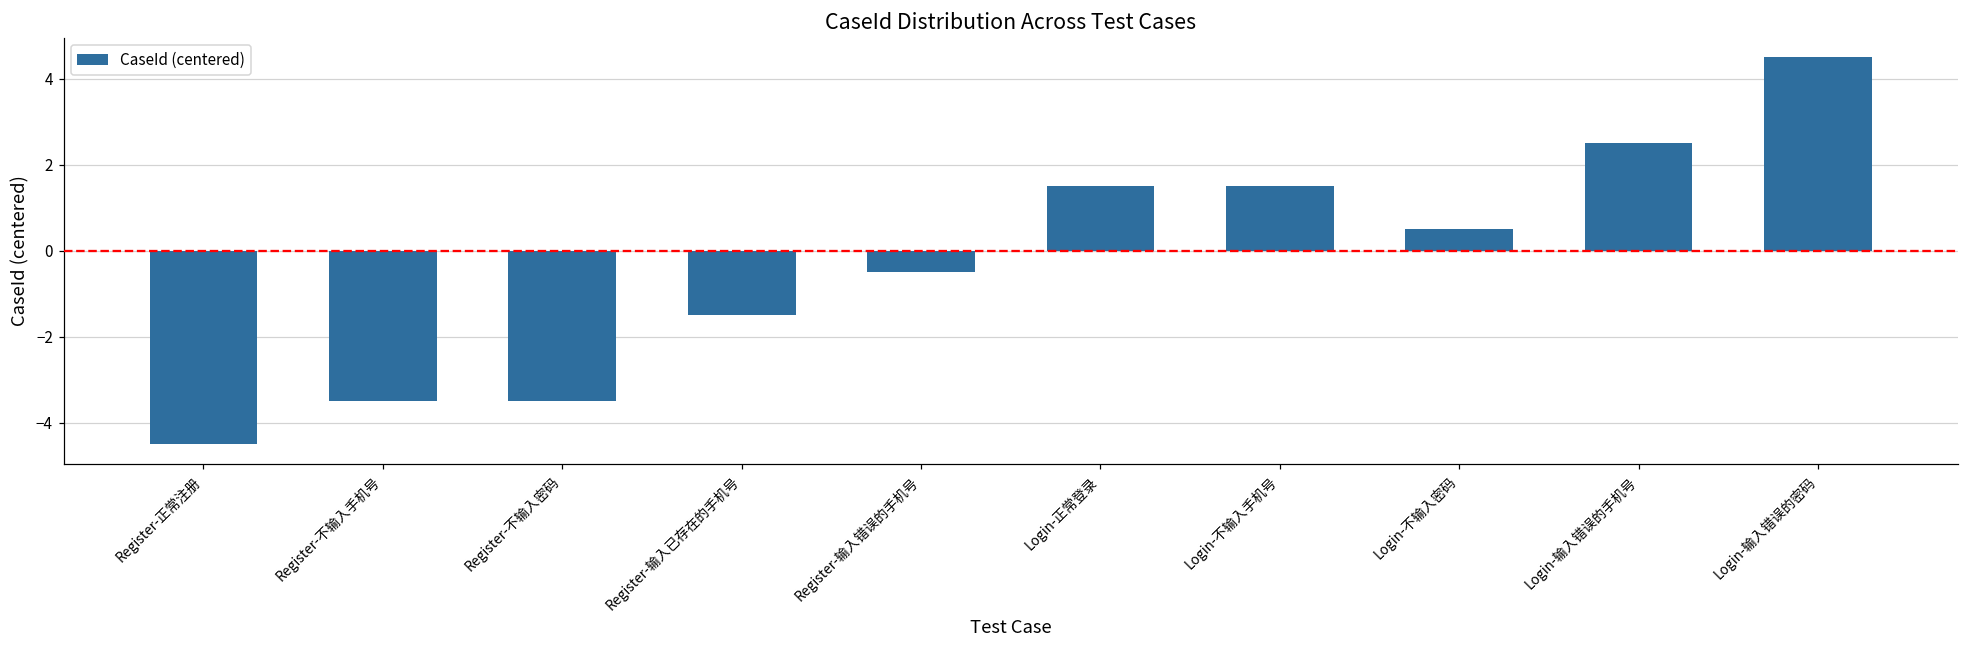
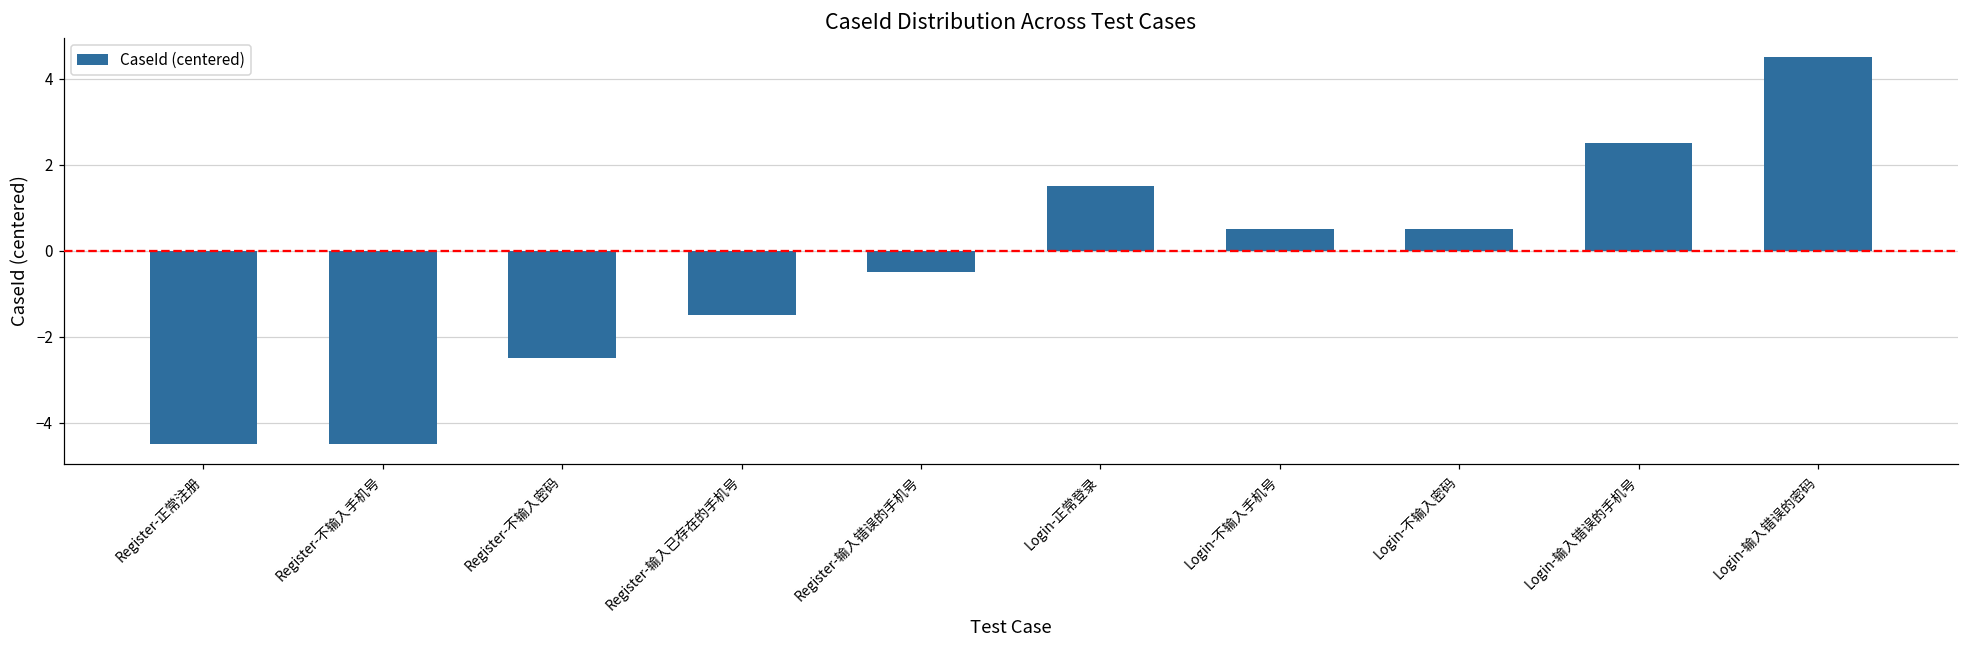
  {
    "Register-正常注册": -4.5,
-   "Register-不输入手机号": -3.5,
-   "Register-不输入密码": -3.5,
+   "Register-不输入手机号": -4.5,
+   "Register-不输入密码": -2.5,
    "Register-输入已存在的手机号": -1.5,
    "Register-输入错误的手机号": -0.5,
    "Login-正常登录": 1.5,
-   "Login-不输入手机号": 1.5,
+   "Login-不输入手机号": 0.5,
    "Login-不输入密码": 0.5,
    "Login-输入错误的手机号": 2.5,
    "Login-输入错误的密码": 4.5
  }
